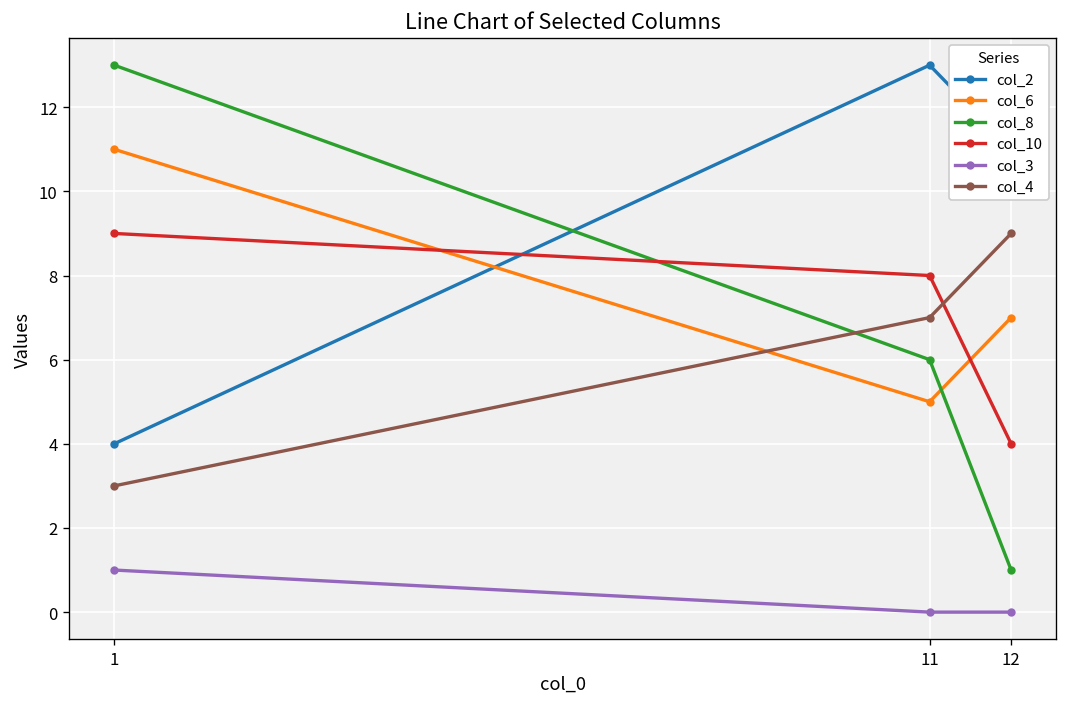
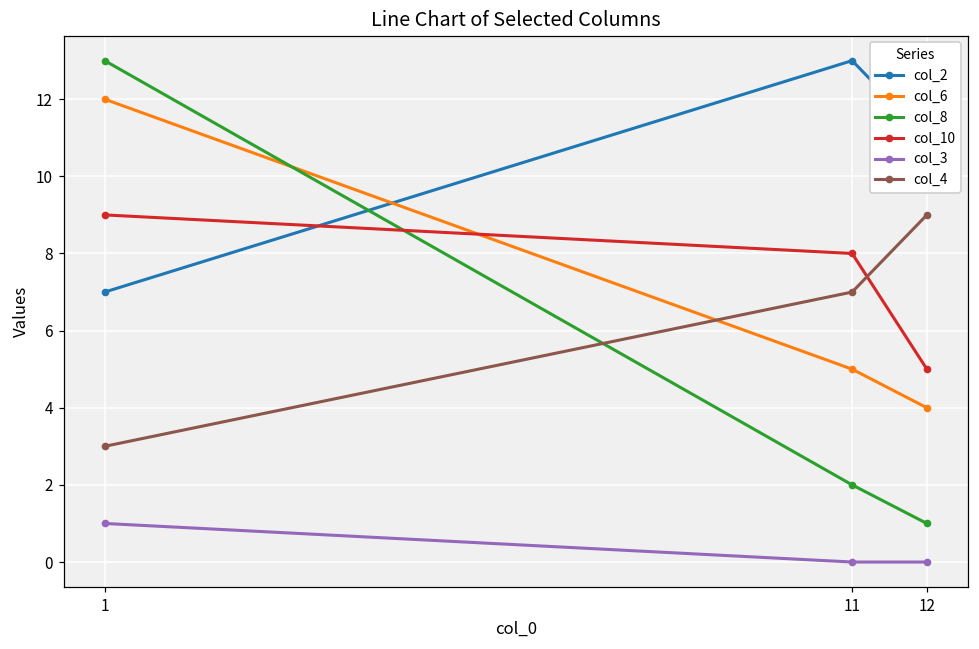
  {
    "col_2": {
-     "1": 4,
+     "1": 7,
      "11": 13
    },
    "col_6": {
-     "1": 11,
+     "1": 12,
      "11": 5,
-     "12": 7
+     "12": 4
    },
    "col_8": {
      "1": 13,
-     "11": 6,
+     "11": 2,
      "12": 1
    },
    "col_10": {
      "1": 9,
      "11": 8,
-     "12": 4
+     "12": 5
    },
    "col_3": {
      "1": 1,
      "11": 0,
      "12": 0
    },
    "col_4": {
      "1": 3,
      "11": 7,
      "12": 9
    }
  }
